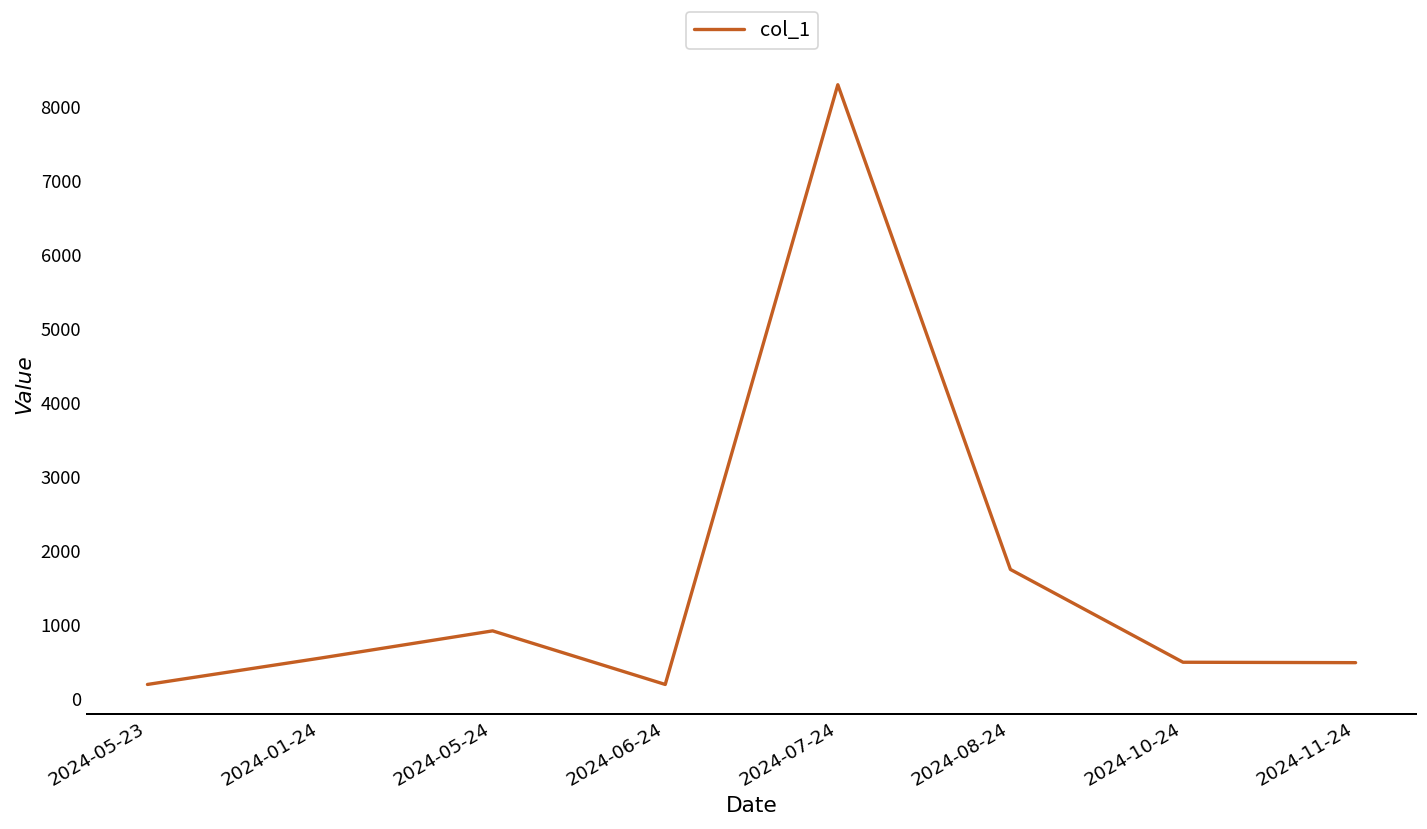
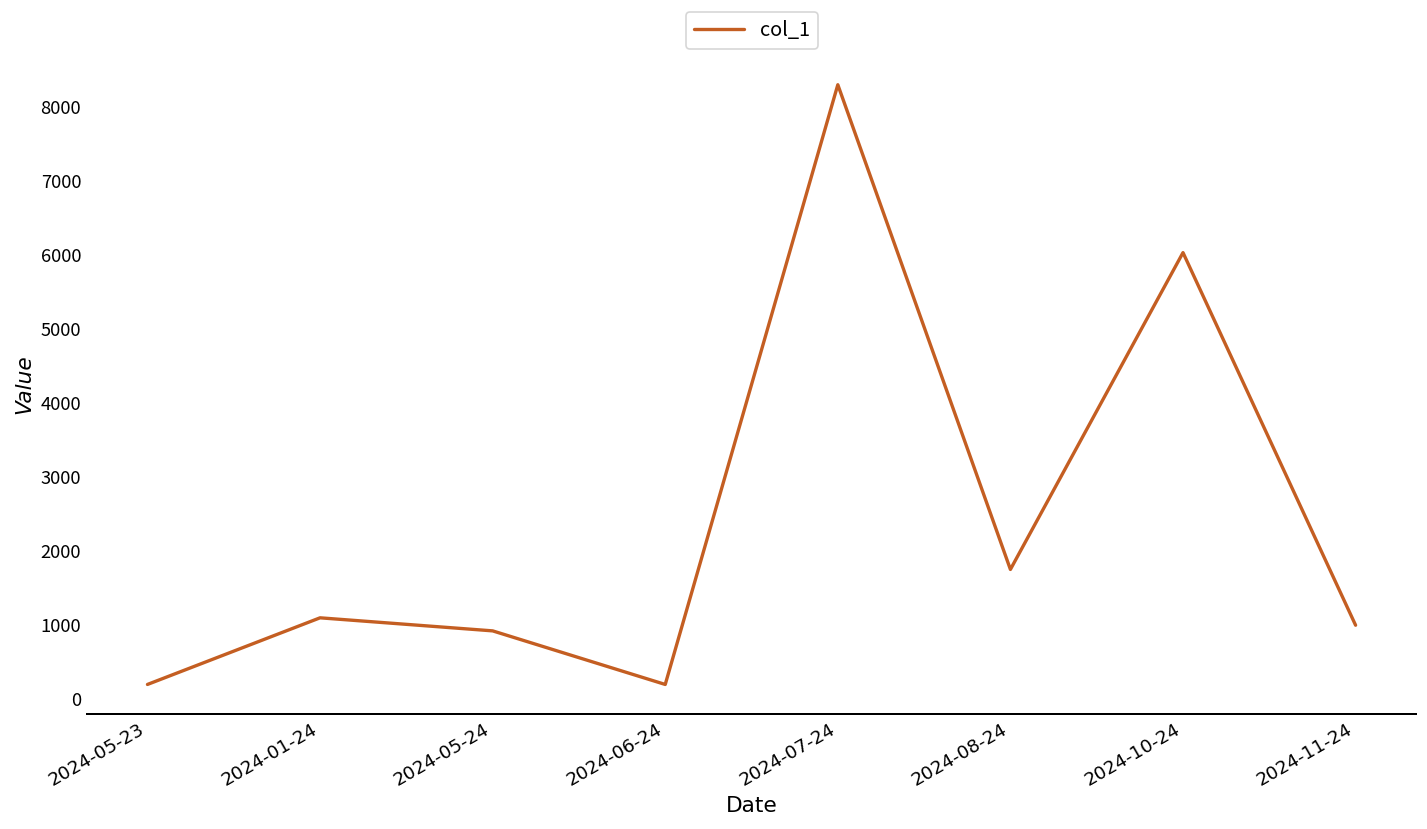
  {
    "2024-05-23": 200,
-   "2024-01-24": 600,
+   "2024-01-24": 1100,
    "2024-05-24": 900,
    "2024-06-24": 200,
    "2024-07-24": 8300,
    "2024-08-24": 1800,
-   "2024-10-24": 500,
-   "2024-11-24": 500
+   "2024-10-24": 6000,
+   "2024-11-24": 1000
  }
